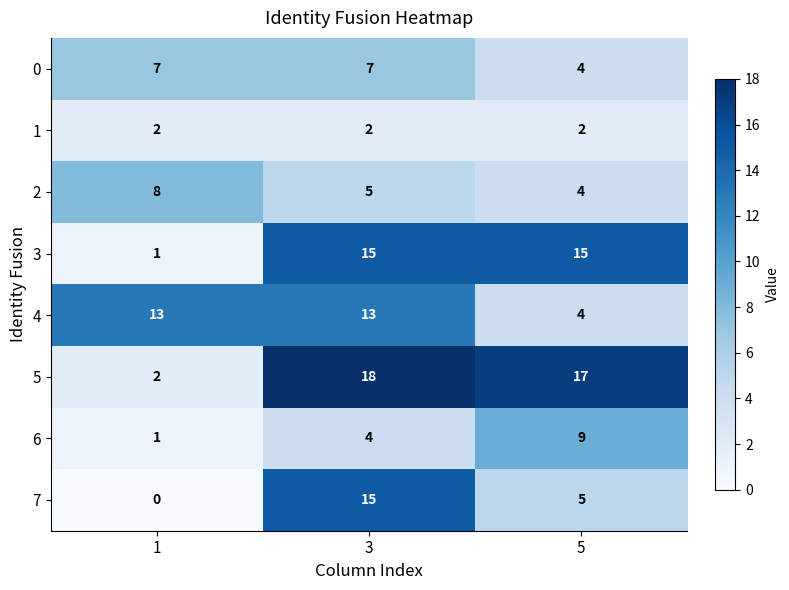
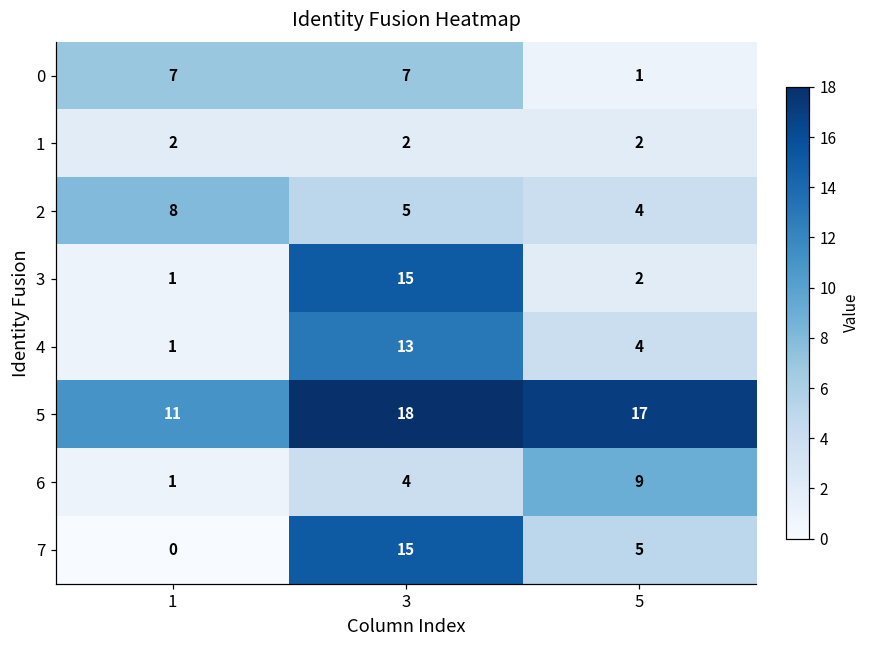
  {
    "0": {
      "1": 7,
      "3": 7,
-     "5": 4
+     "5": 1
    },
    "1": {
      "1": 2,
      "3": 2,
      "5": 2
    },
    "2": {
      "1": 8,
      "3": 5,
      "5": 4
    },
    "3": {
      "1": 1,
      "3": 15,
-     "5": 15
+     "5": 2
    },
    "4": {
-     "1": 13,
+     "1": 1,
      "3": 13,
      "5": 4
    },
    "5": {
-     "1": 2,
+     "1": 11,
      "3": 18,
      "5": 17
    },
    "6": {
      "1": 1,
      "3": 4,
      "5": 9
    },
    "7": {
      "1": 0,
      "3": 15,
      "5": 5
    }
  }
